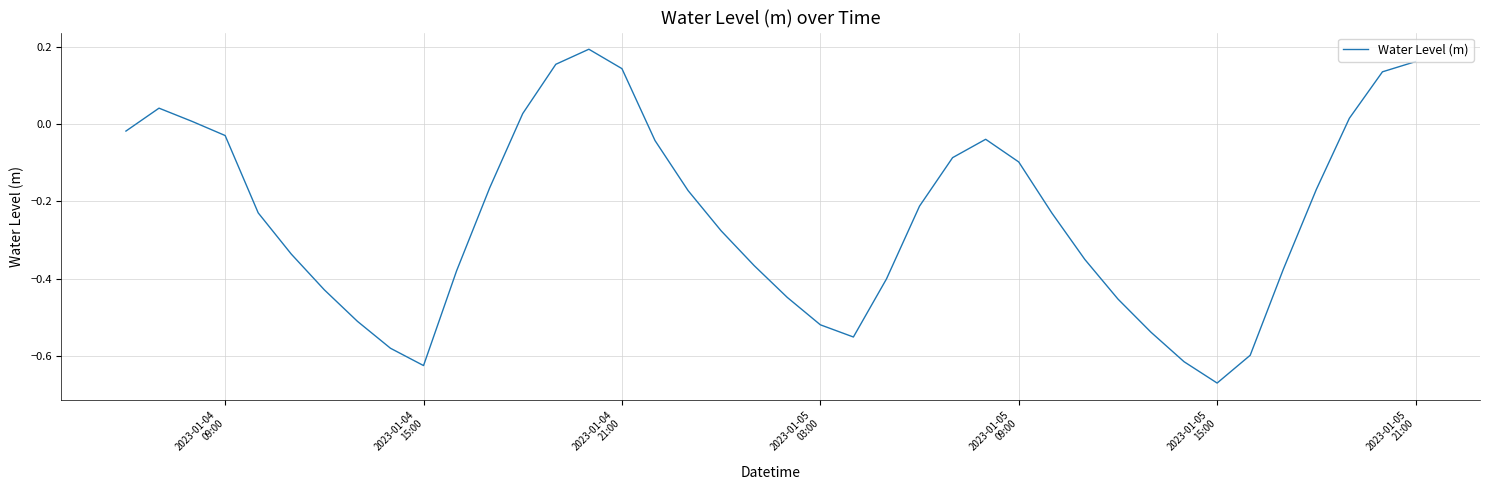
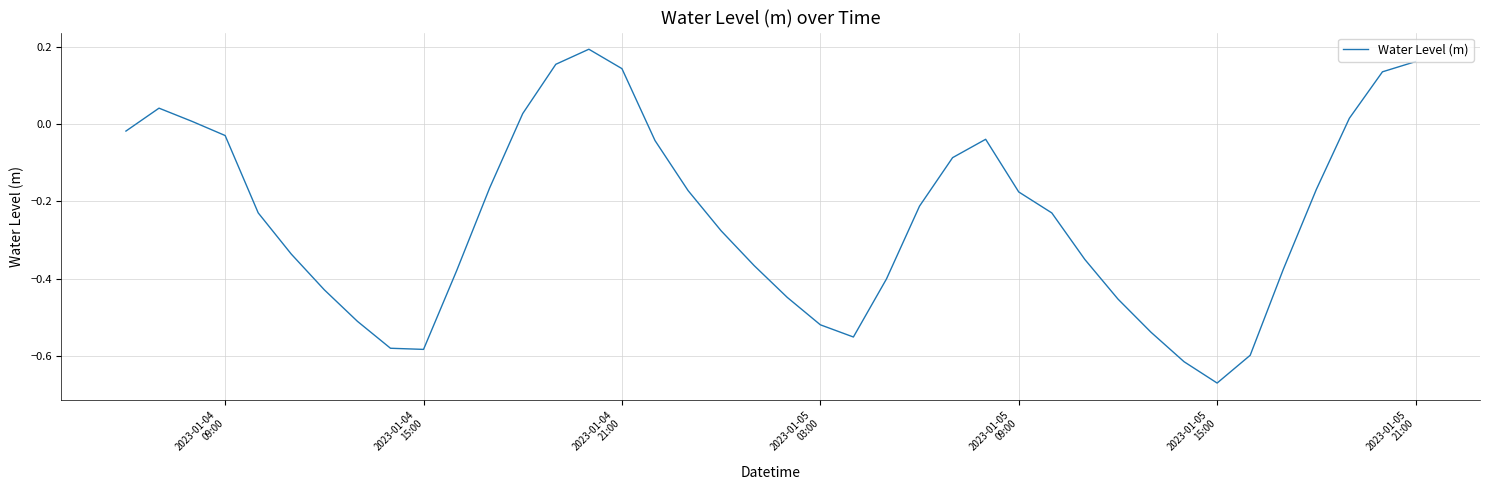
  {
    "2023-01-04 09:00": -0.03,
-   "2023-01-04 15:00": -0.62,
+   "2023-01-04 15:00": -0.58,
    "2023-01-04 21:00": 0.14,
    "2023-01-05 03:00": -0.52,
-   "2023-01-05 09:00": -0.10,
+   "2023-01-05 09:00": -0.18,
    "2023-01-05 15:00": -0.67
  }
